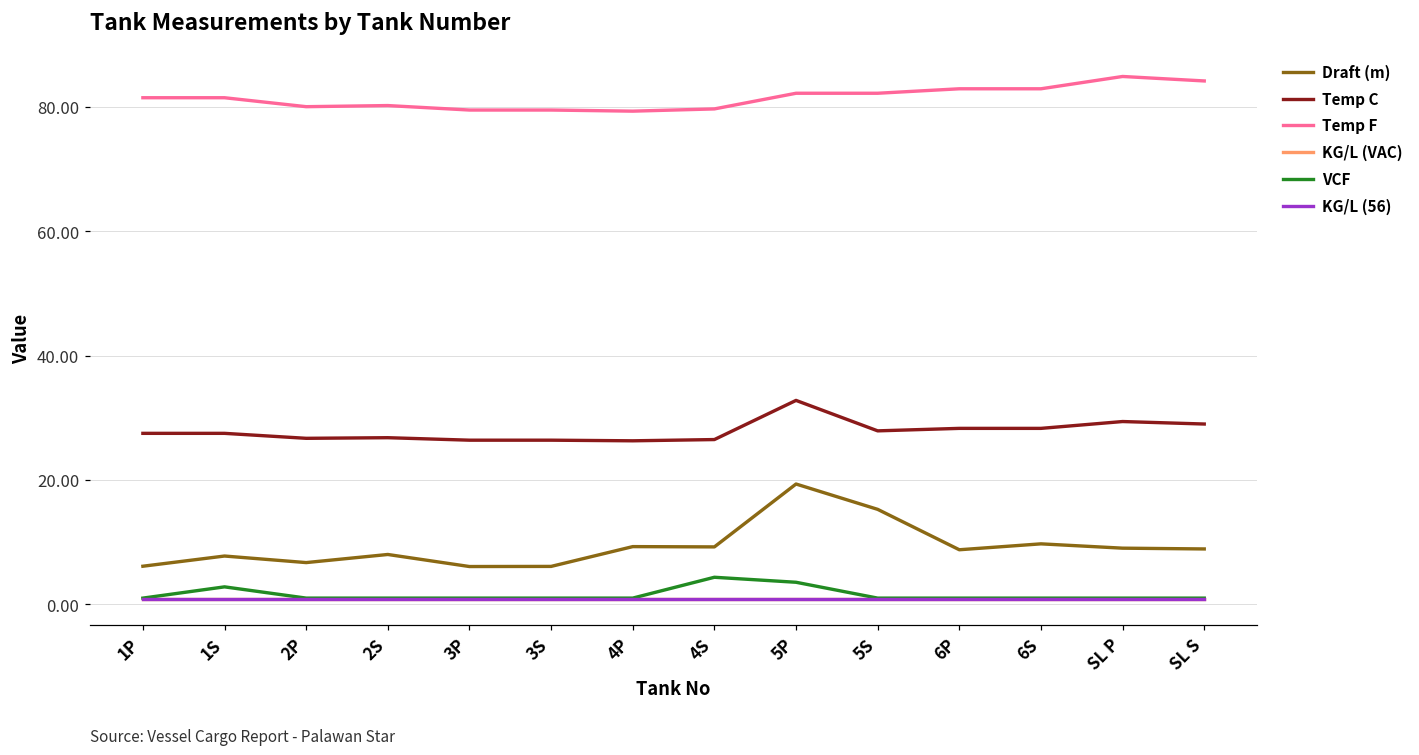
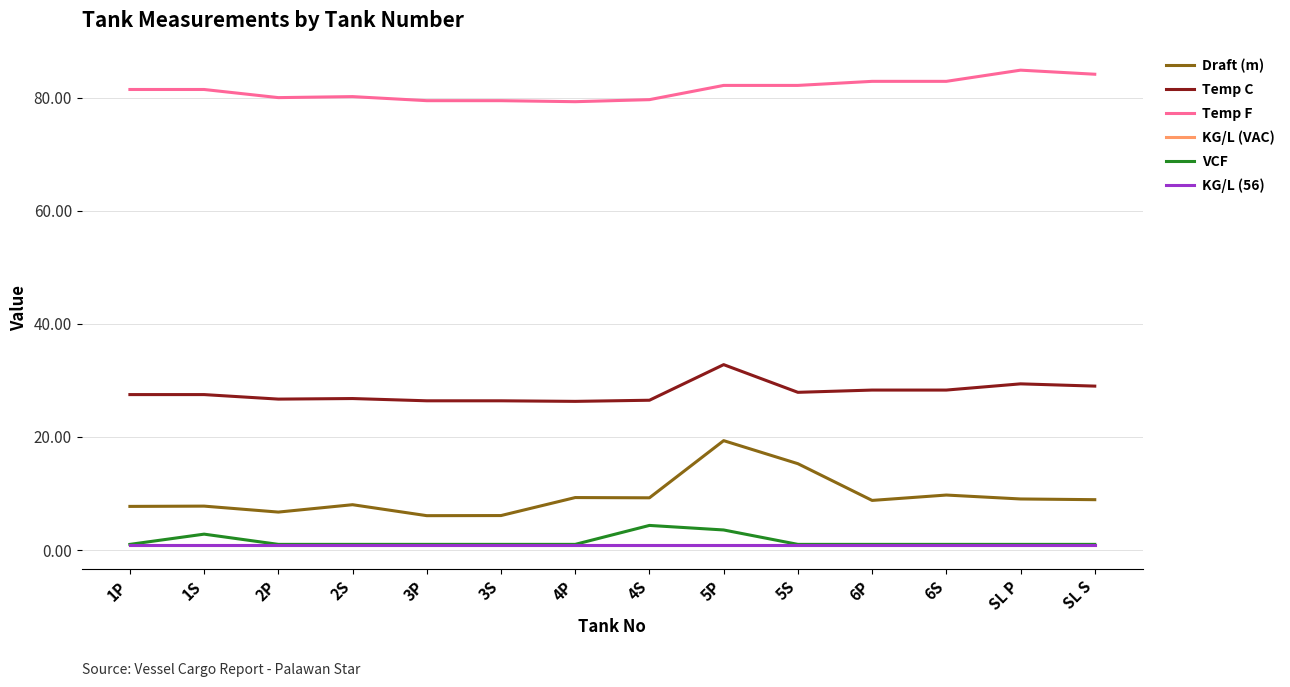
  {
    "Draft (m)": {
-     "1P": 6,
+     "1P": 8,
      "1S": 8,
      "2P": 7,
      "2S": 8,
      "3P": 6,
      "3S": 6,
      "4P": 9,
      "4S": 9,
      "5P": 19,
      "5S": 15,
      "6P": 9,
      "6S": 10,
      "SL P": 9,
      "SL S": 9
    },
    "Temp C": {
      "1P": 28,
      "1S": 28,
      "2P": 27,
      "2S": 27,
      "3P": 26,
      "3S": 26,
      "4P": 26,
      "4S": 27,
      "5P": 33,
      "5S": 28,
      "6P": 28,
      "6S": 28,
      "SL P": 29,
      "SL S": 29
    },
    "Temp F": {
      "1P": 82,
      "1S": 82,
      "2P": 80,
      "2S": 80,
      "3P": 80,
      "3S": 80,
      "4P": 79,
      "4S": 80,
      "5P": 82,
      "5S": 82,
      "6P": 83,
      "6S": 83,
      "SL P": 85,
      "SL S": 84
    },
    "KG/L (56)": {
      "1S": 1,
      "4S": 1,
      "5P": 1
    },
    "VCF": {
      "1S": 3,
      "4S": 4,
      "5P": 4
    }
  }
